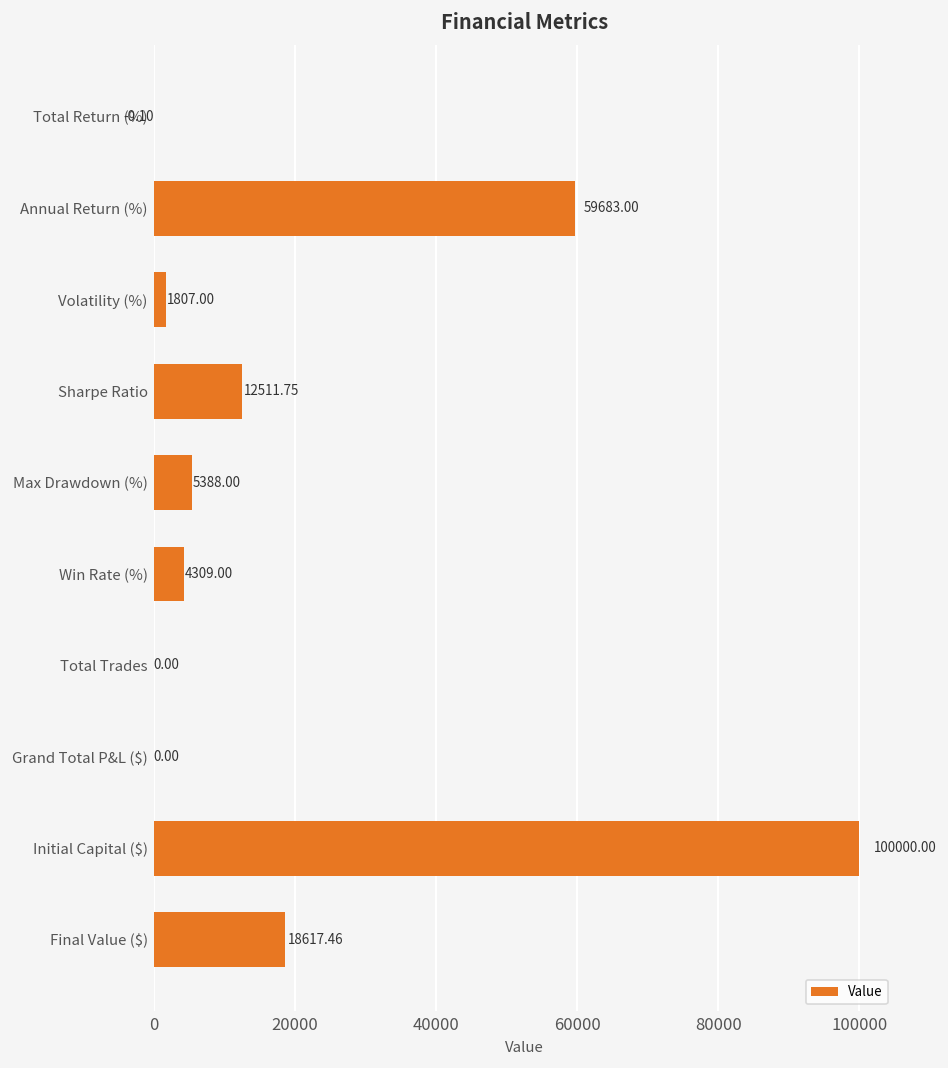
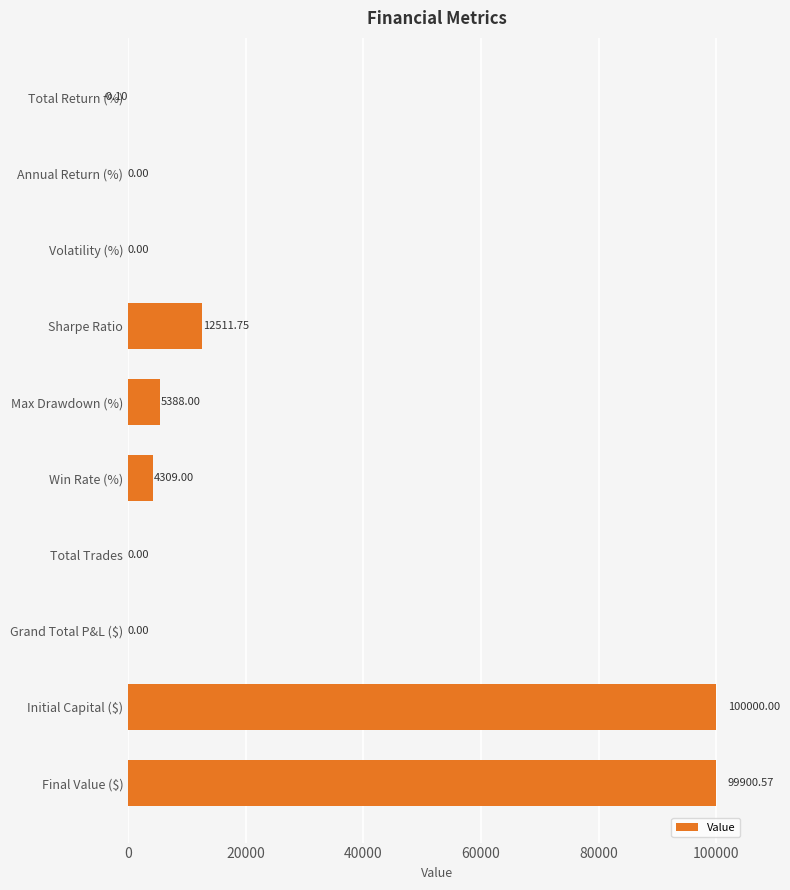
  {
    "Total Return (%)": -0.10,
-   "Annual Return (%)": 59683.00,
-   "Volatility (%)": 1807.00,
+   "Annual Return (%)": 0.00,
+   "Volatility (%)": 0.00,
    "Sharpe Ratio": 12511.75,
    "Max Drawdown (%)": 5388.00,
    "Win Rate (%)": 4309.00,
    "Total Trades": 0.00,
    "Grand Total P&L ($)": 0.00,
    "Initial Capital ($)": 100000.00,
-   "Final Value ($)": 18617.46
+   "Final Value ($)": 99900.57
  }
